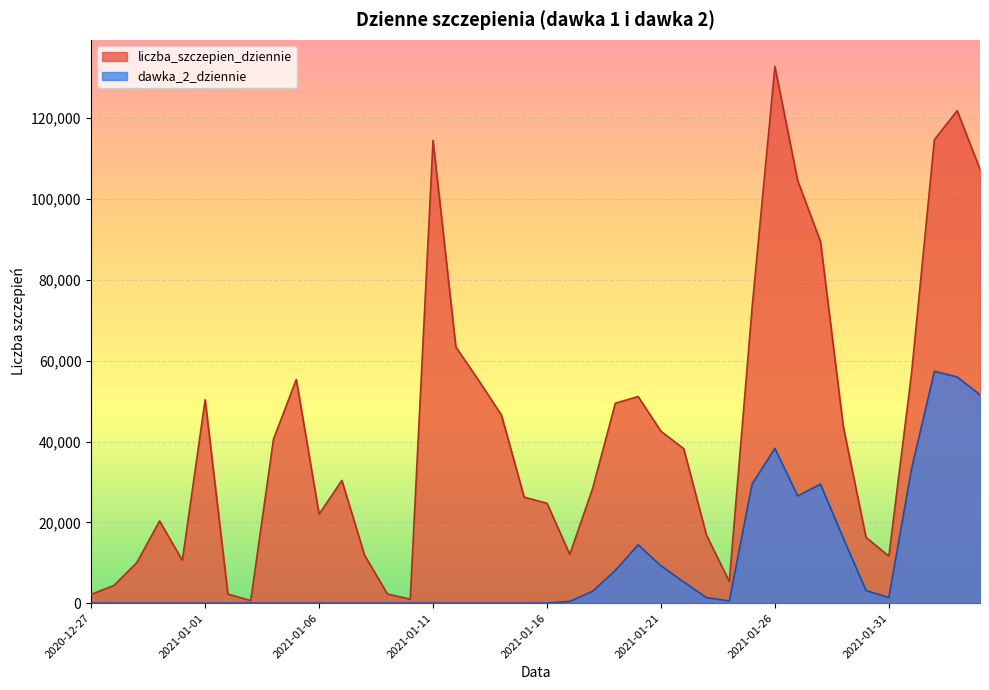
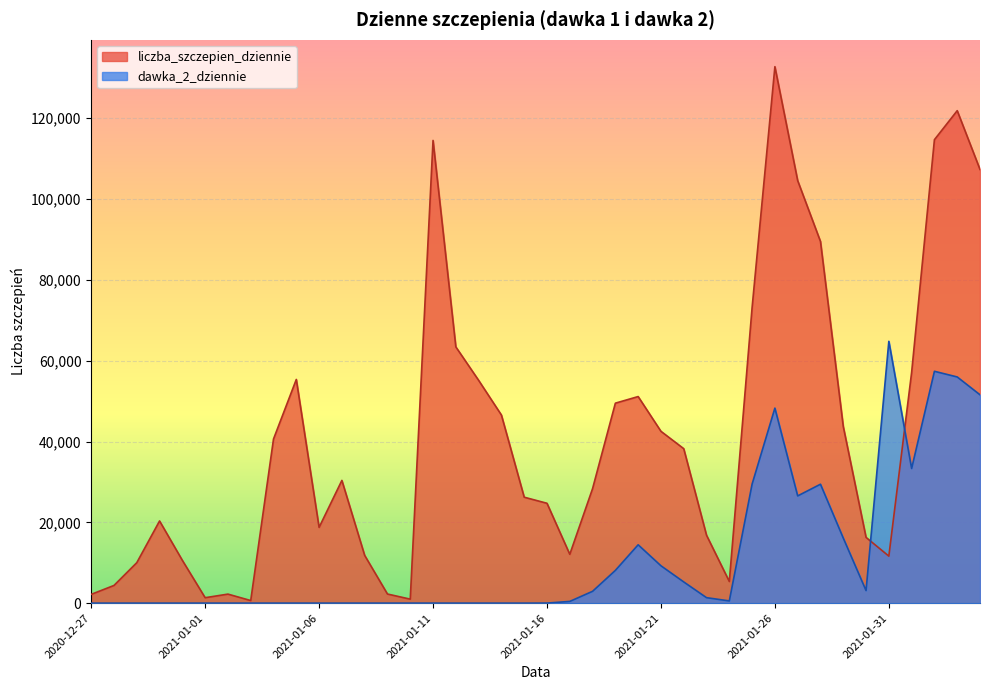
  {
    "liczba_szczepien_dziennie": {
      "2020-12-27": "2,000",
-     "2021-01-01": "50,000",
-     "2021-01-06": "22,000",
+     "2021-01-01": "1,000",
+     "2021-01-06": "19,000",
      "2021-01-11": "115,000",
      "2021-01-16": "25,000",
      "2021-01-21": "43,000",
      "2021-01-26": "133,000",
      "2021-01-31": "12,000"
    },
    "dawka_2_dziennie": {
      "2020-12-27": "0",
      "2021-01-01": "0",
      "2021-01-06": "0",
      "2021-01-11": "0",
      "2021-01-16": "0",
      "2021-01-21": "9,000",
-     "2021-01-26": "38,000",
-     "2021-01-31": "1,000"
+     "2021-01-26": "48,000",
+     "2021-01-31": "65,000"
    }
  }
